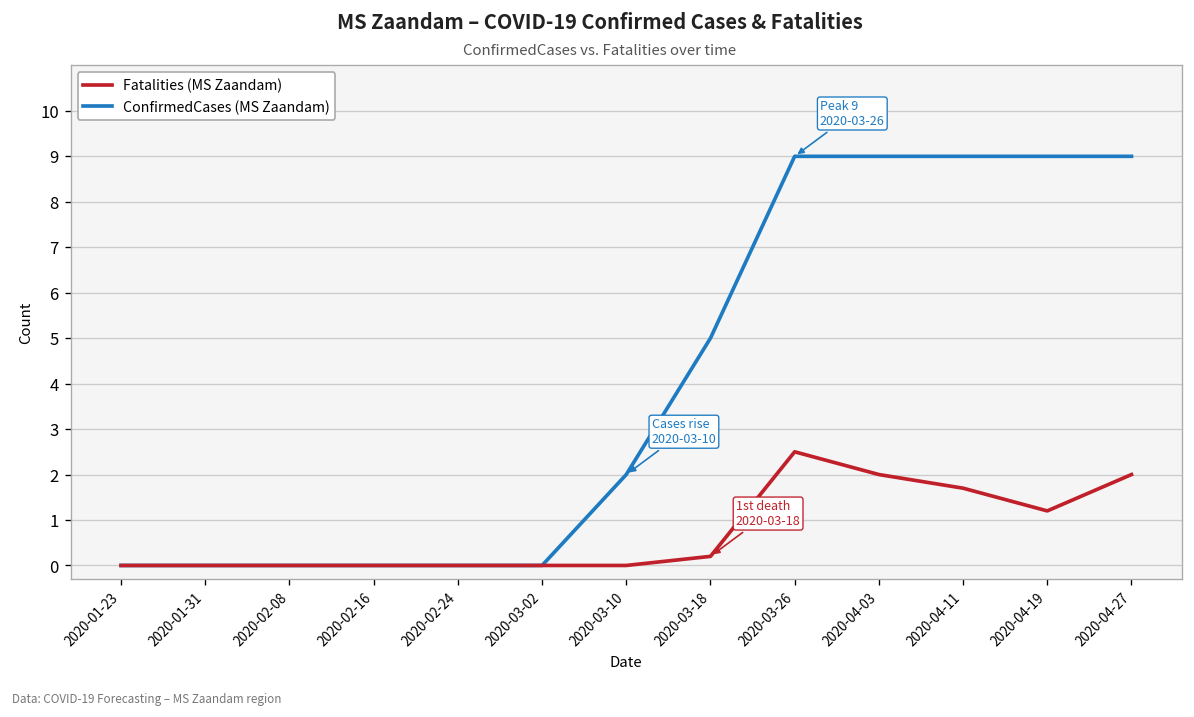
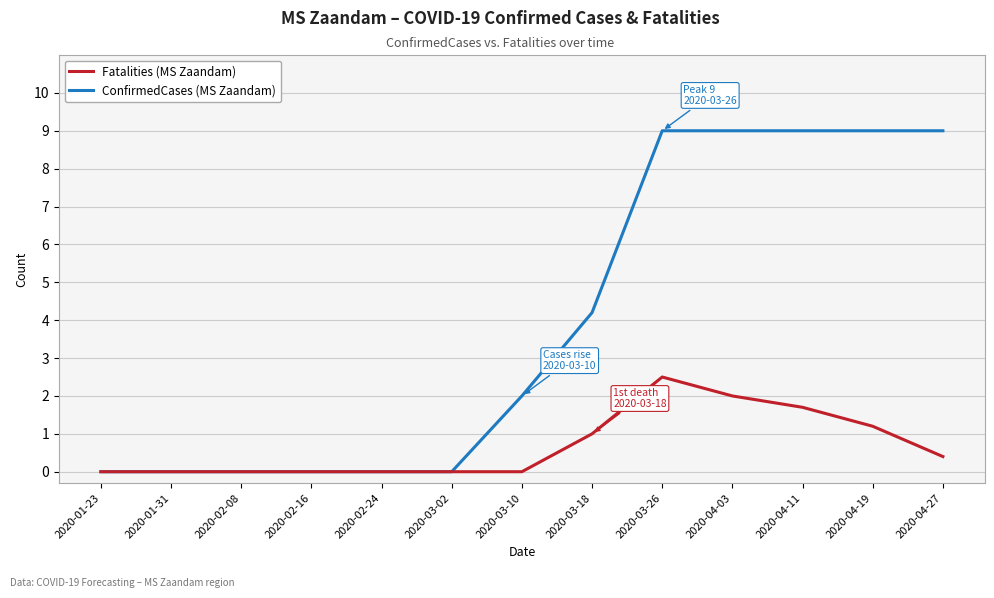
  {
    "ConfirmedCases (MS Zaandam)": {
-     "2020-03-18": 5.0,
+     "2020-03-18": 4.2,
      "2020-03-26": 9.0,
      "2020-04-11": 9.0,
      "2020-04-19": 9.0,
      "2020-04-27": 9.0
    },
    "Fatalities (MS Zaandam)": {
      "2020-03-10": 0.0,
-     "2020-03-18": 0.2,
+     "2020-03-18": 1.0,
      "2020-03-26": 2.5,
      "2020-04-03": 2.0,
      "2020-04-11": 1.7,
      "2020-04-19": 1.2,
-     "2020-04-27": 2.0
+     "2020-04-27": 0.4
    }
  }
